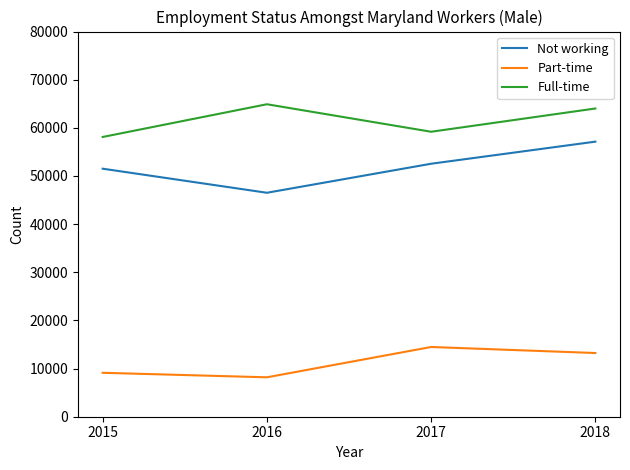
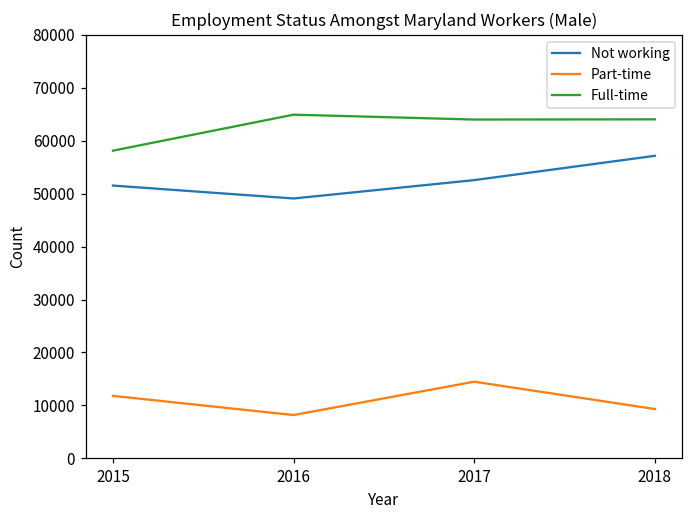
  {
    "Not working": {
      "2015": 52000,
-     "2016": 47000,
+     "2016": 49000,
      "2017": 53000,
      "2018": 57000
    },
    "Part-time": {
-     "2015": 9000,
+     "2015": 12000,
      "2016": 8000,
      "2017": 14000,
-     "2018": 13000
+     "2018": 9000
    },
    "Full-time": {
      "2015": 58000,
      "2016": 65000,
-     "2017": 59000,
+     "2017": 64000,
      "2018": 64000
    }
  }
